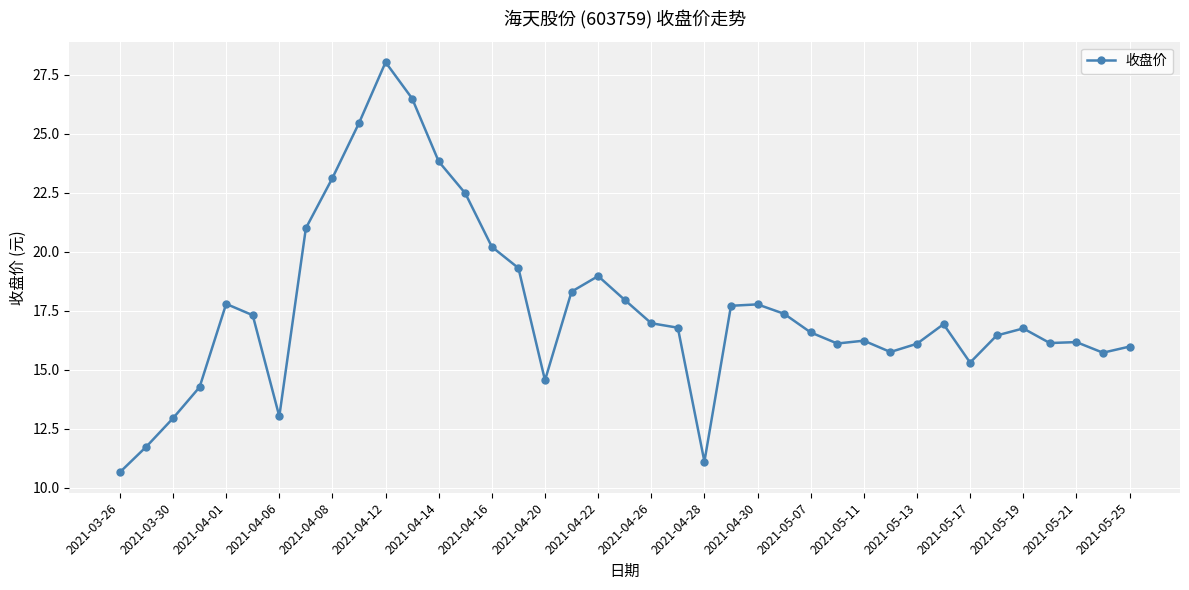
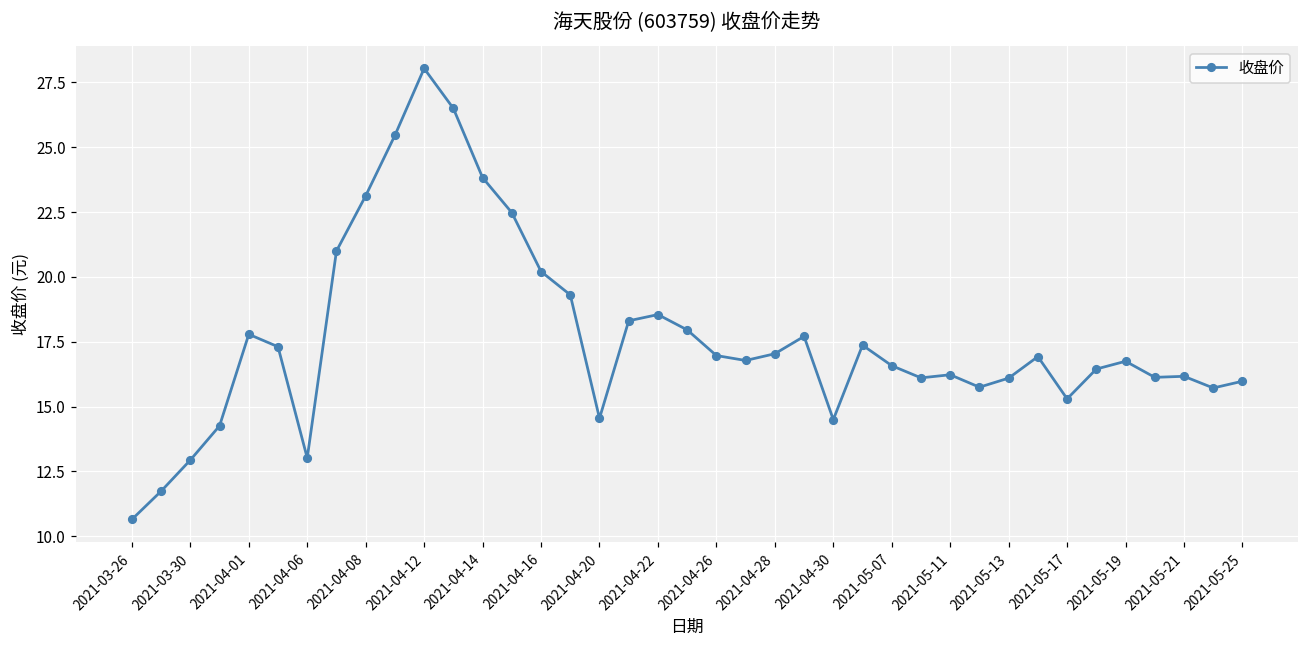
  {
    "2021-03-26": 10.7,
    "2021-03-30": 12.9,
    "2021-04-01": 17.8,
    "2021-04-06": 13.0,
    "2021-04-08": 23.1,
    "2021-04-12": 28.0,
    "2021-04-14": 23.8,
    "2021-04-16": 20.2,
    "2021-04-20": 14.6,
-   "2021-04-22": 19.0,
+   "2021-04-22": 18.6,
    "2021-04-26": 17.0,
-   "2021-04-28": 11.1,
-   "2021-04-30": 17.8,
+   "2021-04-28": 17.0,
+   "2021-04-30": 14.5,
    "2021-05-07": 16.6,
    "2021-05-11": 16.2,
    "2021-05-13": 16.1,
    "2021-05-17": 15.3,
    "2021-05-19": 16.8,
    "2021-05-21": 16.2,
    "2021-05-25": 16.0
  }
